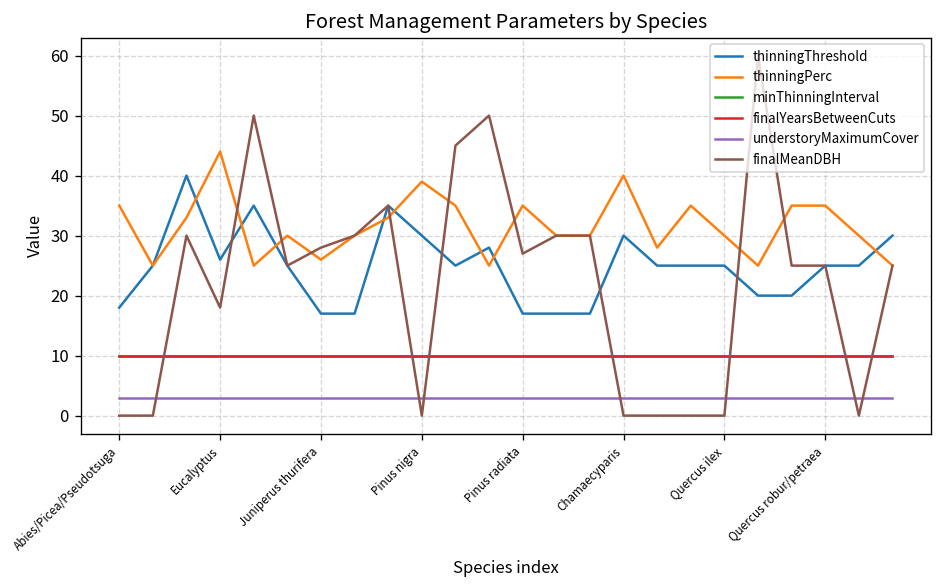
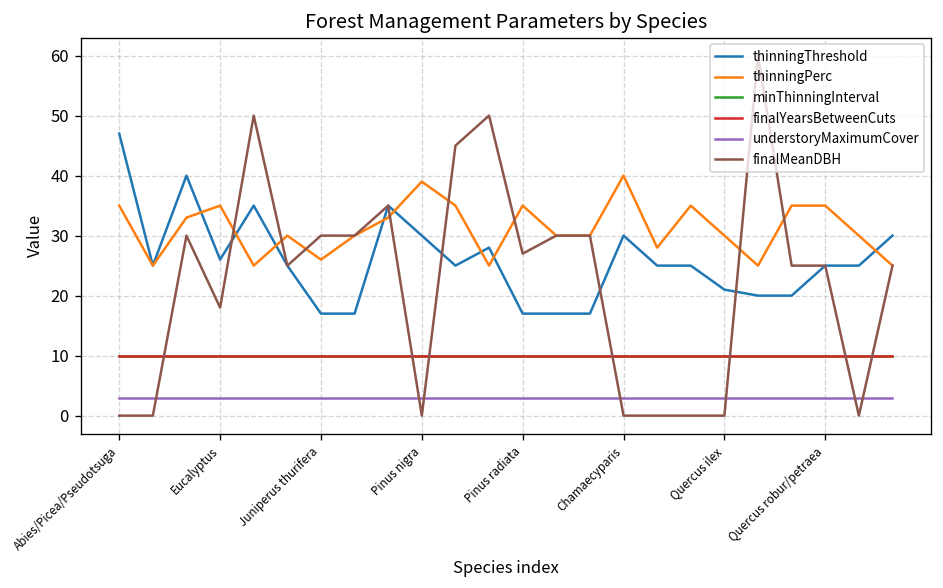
  {
    "thinningThreshold": {
-     "Abies/Picea/Pseudotsuga": 18,
+     "Abies/Picea/Pseudotsuga": 47,
      "Eucalyptus": 26,
      "Juniperus thurifera": 17,
      "Pinus nigra": 30,
      "Pinus radiata": 17,
      "Chamaecyparis": 30,
-     "Quercus ilex": 25
+     "Quercus ilex": 21
    },
    "thinningPerc": {
      "Abies/Picea/Pseudotsuga": 35,
-     "Eucalyptus": 44,
+     "Eucalyptus": 35,
      "Juniperus thurifera": 26,
      "Pinus nigra": 39,
      "Pinus radiata": 35,
      "Chamaecyparis": 40,
      "Quercus ilex": 30,
      "Quercus robur/petraea": 35
    },
    "finalYearsBetweenCuts": {
      "Abies/Picea/Pseudotsuga": 10,
      "Eucalyptus": 10,
      "Juniperus thurifera": 10,
      "Pinus nigra": 10,
      "Pinus radiata": 10,
      "Chamaecyparis": 10,
      "Quercus ilex": 10,
      "Quercus robur/petraea": 10
    },
    "understoryMaximumCover": {
      "Abies/Picea/Pseudotsuga": 3,
      "Eucalyptus": 3,
      "Juniperus thurifera": 3,
      "Pinus nigra": 3,
      "Pinus radiata": 3,
      "Chamaecyparis": 3,
      "Quercus ilex": 3,
      "Quercus robur/petraea": 3
    },
    "finalMeanDBH": {
      "Abies/Picea/Pseudotsuga": 0,
      "Eucalyptus": 18,
-     "Juniperus thurifera": 28,
+     "Juniperus thurifera": 30,
      "Pinus nigra": 0,
      "Pinus radiata": 27,
      "Chamaecyparis": 0,
      "Quercus ilex": 0
    }
  }
